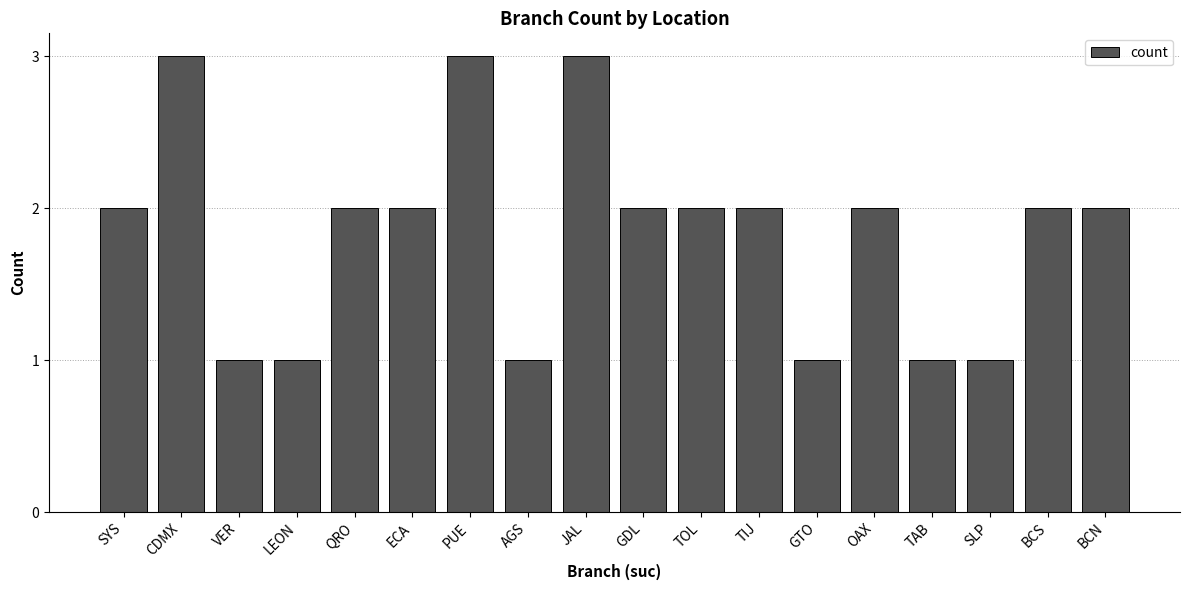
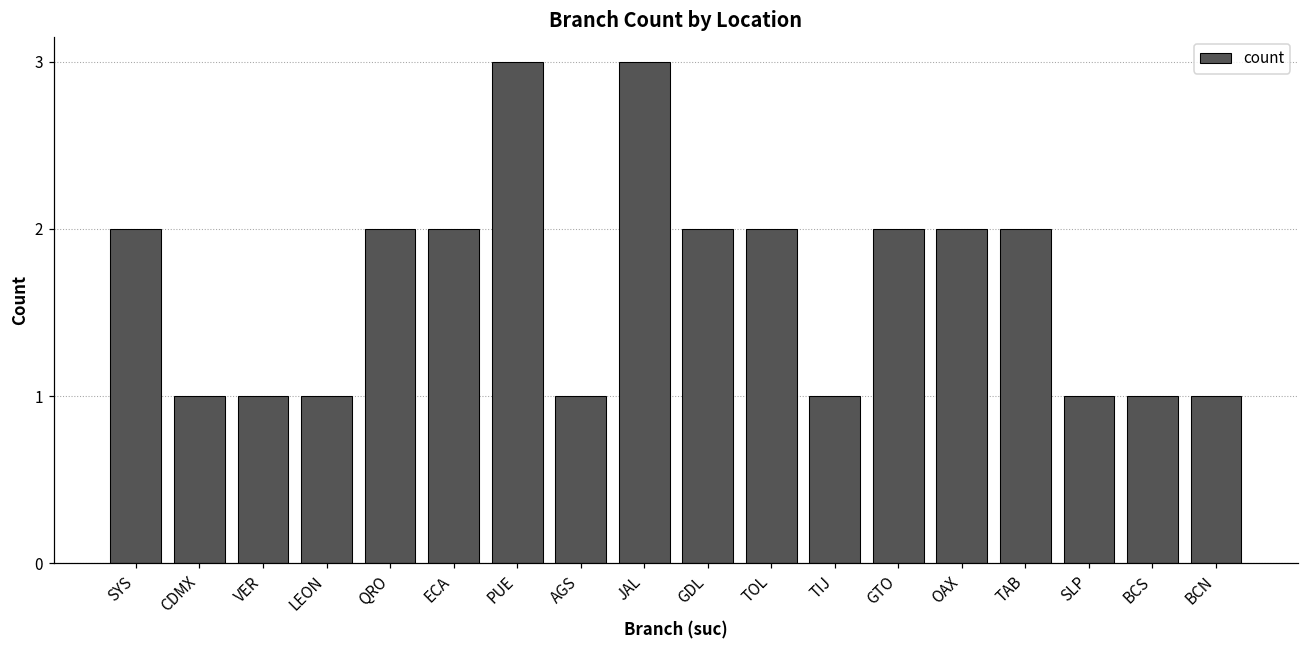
  {
    "SYS": 2,
-   "CDMX": 3,
+   "CDMX": 1,
    "VER": 1,
    "LEON": 1,
    "QRO": 2,
    "ECA": 2,
    "PUE": 3,
    "AGS": 1,
    "JAL": 3,
    "GDL": 2,
    "TOL": 2,
-   "TIJ": 2,
-   "GTO": 1,
+   "TIJ": 1,
+   "GTO": 2,
    "OAX": 2,
-   "TAB": 1,
+   "TAB": 2,
    "SLP": 1,
-   "BCS": 2,
-   "BCN": 2
+   "BCS": 1,
+   "BCN": 1
  }
